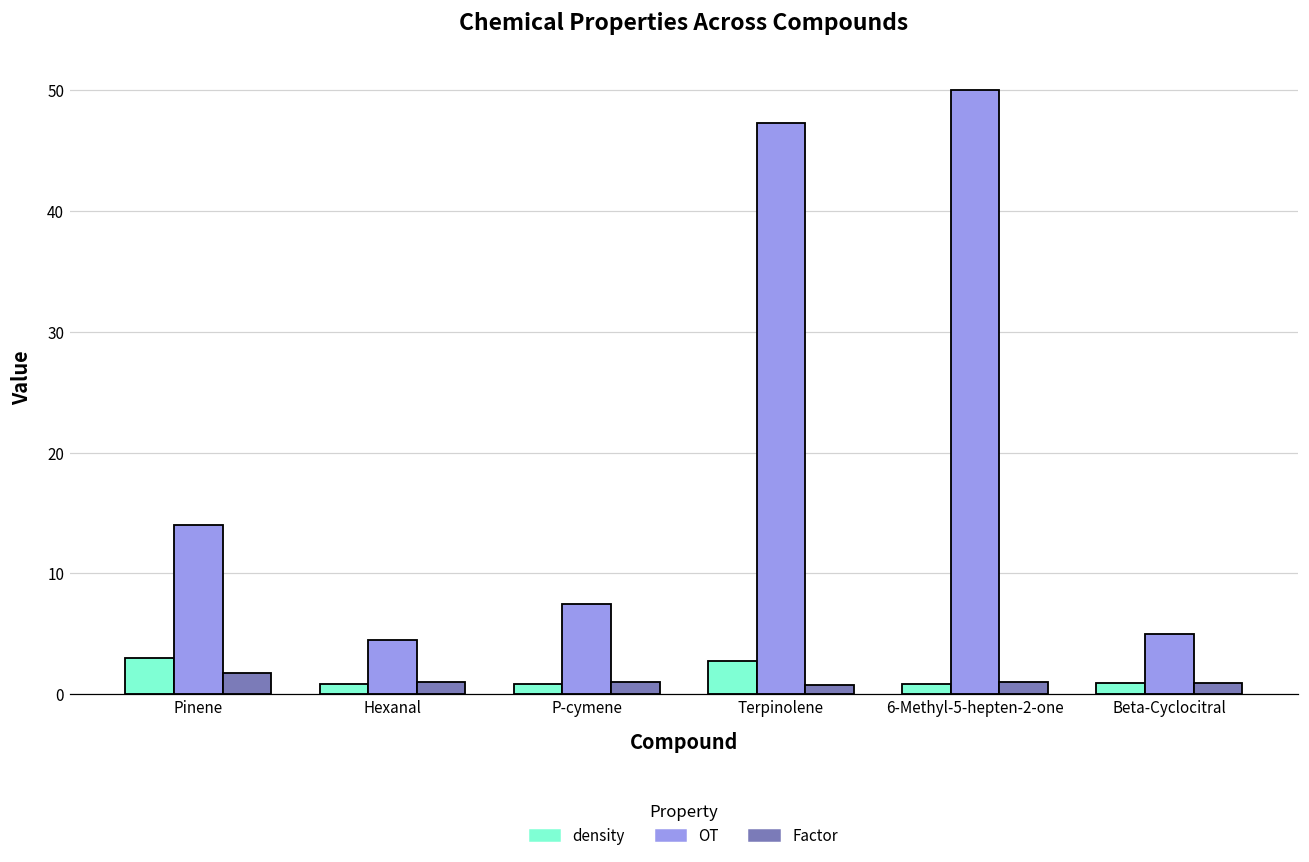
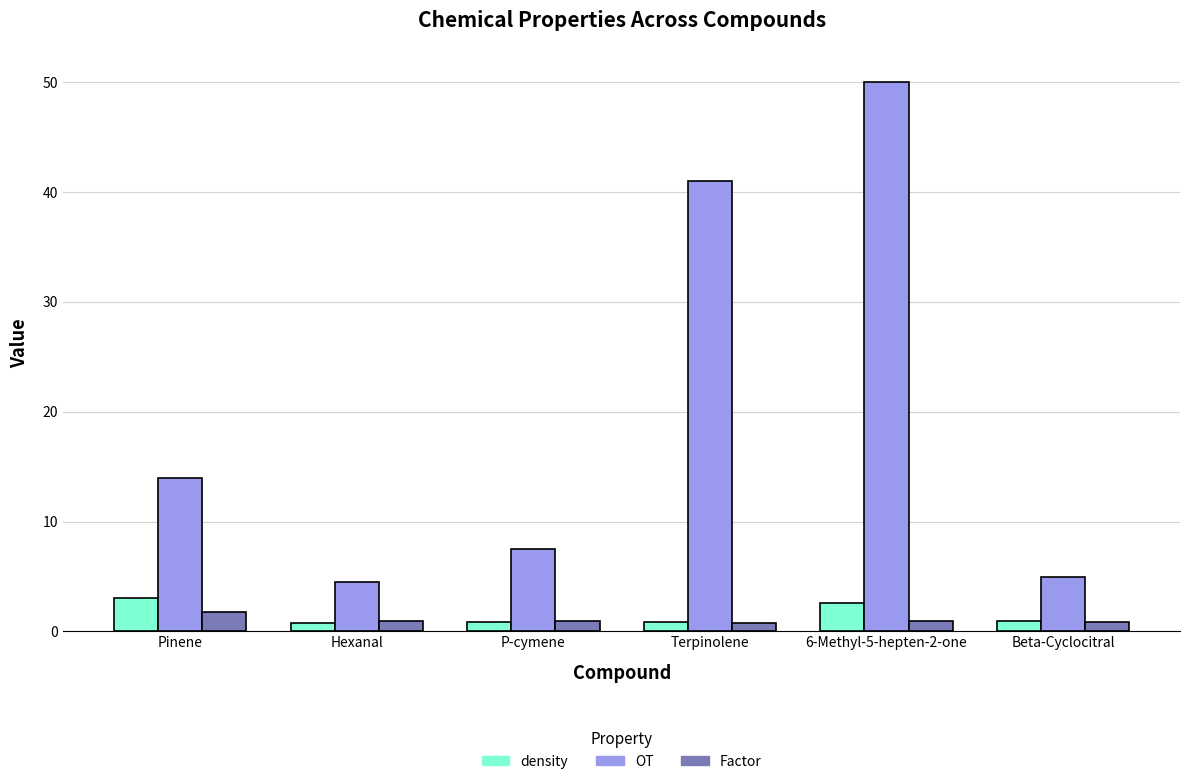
  {
    "density": {
      "Pinene": 3.0,
      "Hexanal": 0.8,
      "P-cymene": 0.9,
-     "Terpinolene": 2.8,
-     "6-Methyl-5-hepten-2-one": 0.9,
+     "Terpinolene": 0.9,
+     "6-Methyl-5-hepten-2-one": 2.5,
      "Beta-Cyclocitral": 0.9
    },
    "OT": {
      "Pinene": 14.0,
      "Hexanal": 4.5,
      "P-cymene": 7.5,
-     "Terpinolene": 47.3,
+     "Terpinolene": 41.0,
      "6-Methyl-5-hepten-2-one": 50.0,
      "Beta-Cyclocitral": 5.0
    },
    "Factor": {
      "Pinene": 1.7,
      "Hexanal": 1.0,
      "P-cymene": 1.0,
      "Terpinolene": 0.8,
      "6-Methyl-5-hepten-2-one": 1.0,
      "Beta-Cyclocitral": 0.9
    }
  }
